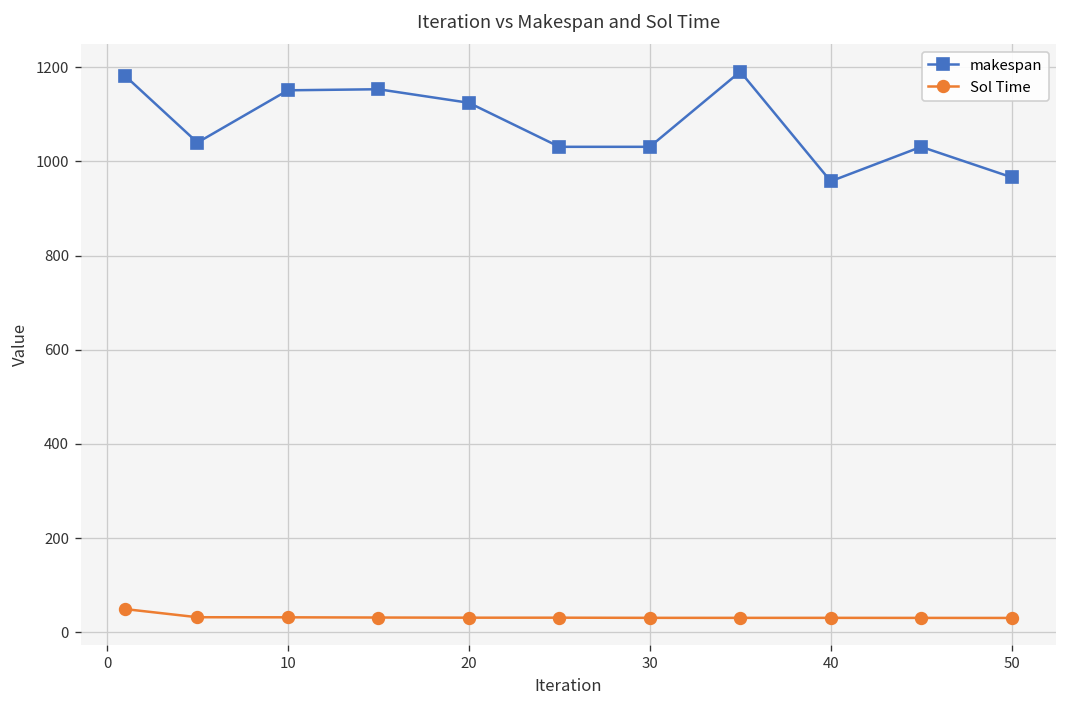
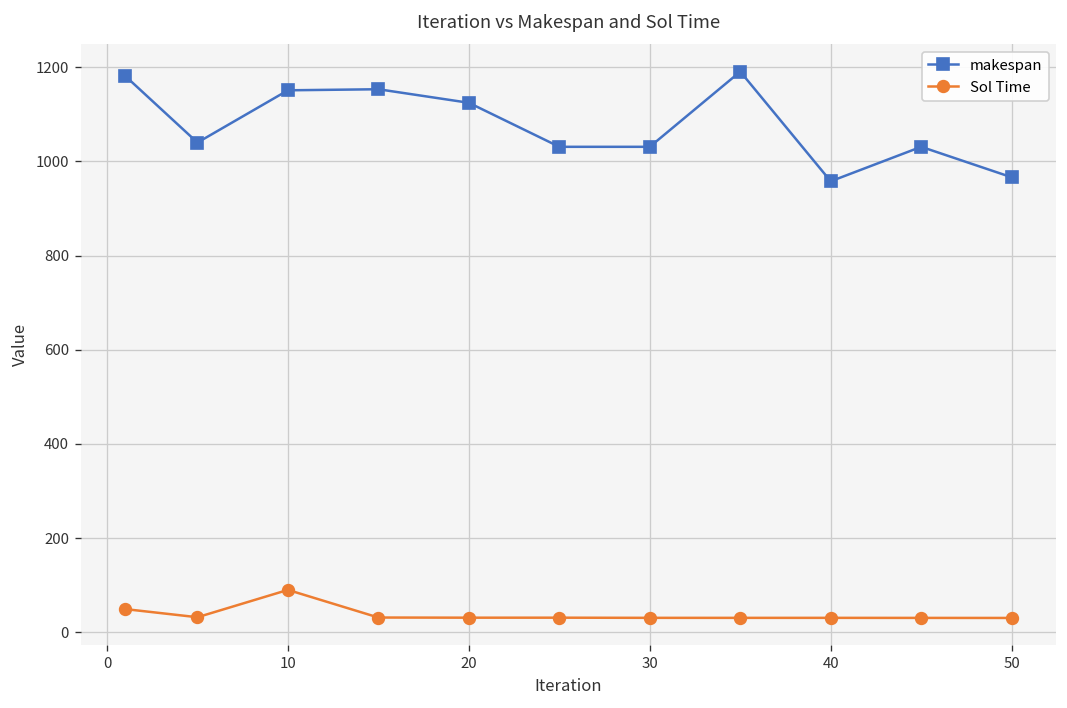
  {
    "makespan": {
      "10": 1150,
      "20": 1120,
      "30": 1030,
      "40": 960,
      "50": 970
    },
    "Sol Time": {
-     "10": 30,
+     "10": 90,
      "20": 30,
      "30": 30,
      "40": 30,
      "50": 30
    }
  }
